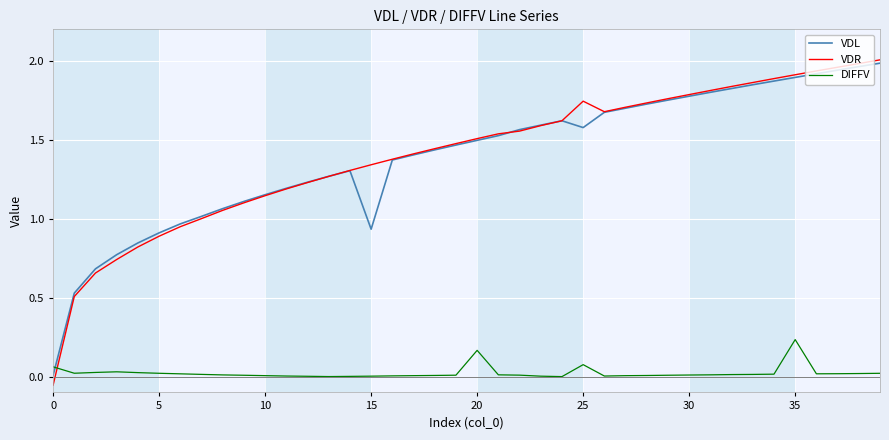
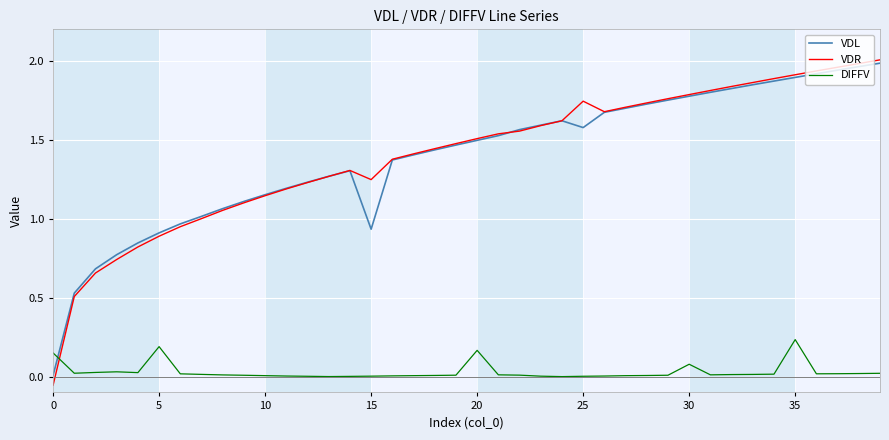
  {
    "VDL": {
      "0": 0.01,
      "5": 0.91,
      "15": 0.93,
      "25": 1.58,
      "35": 1.90
    },
    "VDR": {
      "0": -0.05,
      "5": 0.89,
-     "15": 1.34,
+     "15": 1.25,
      "25": 1.74,
      "35": 1.91
    },
    "DIFFV": {
-     "0": 0.06,
-     "5": 0.02,
+     "0": 0.15,
+     "5": 0.19,
      "10": 0.01,
      "15": 0.00,
      "20": 0.17,
-     "25": 0.08,
-     "30": 0.01,
+     "25": 0.00,
+     "30": 0.08,
      "35": 0.23
    }
  }
